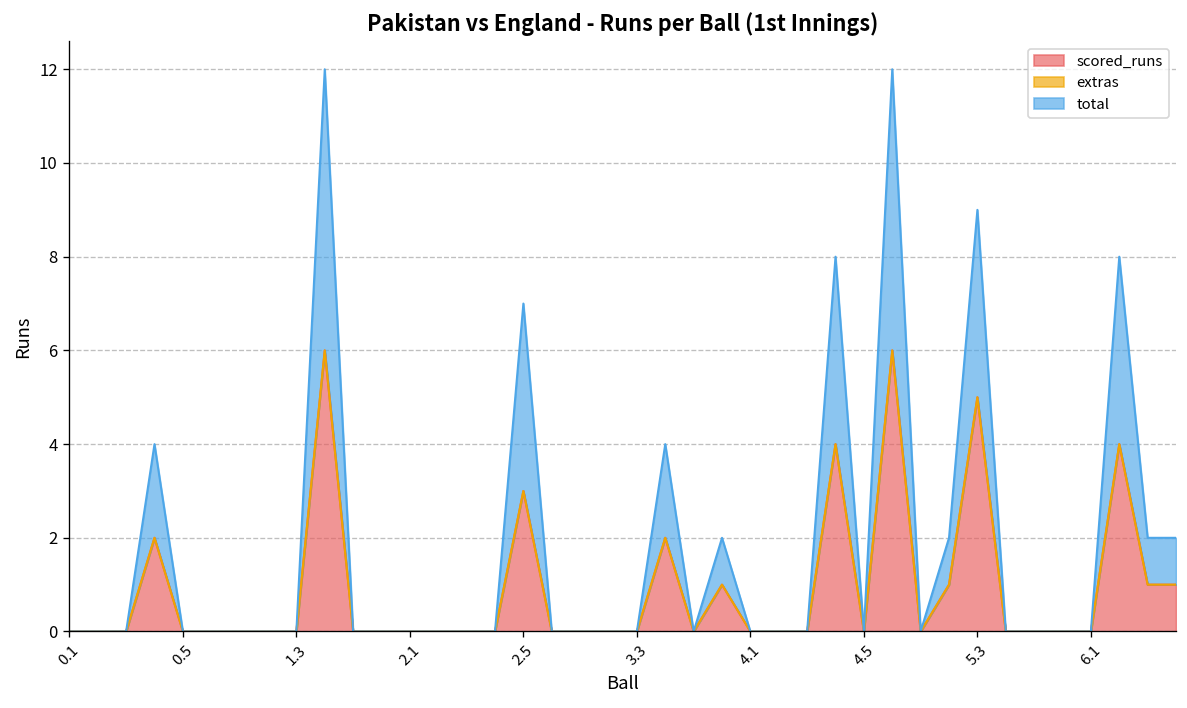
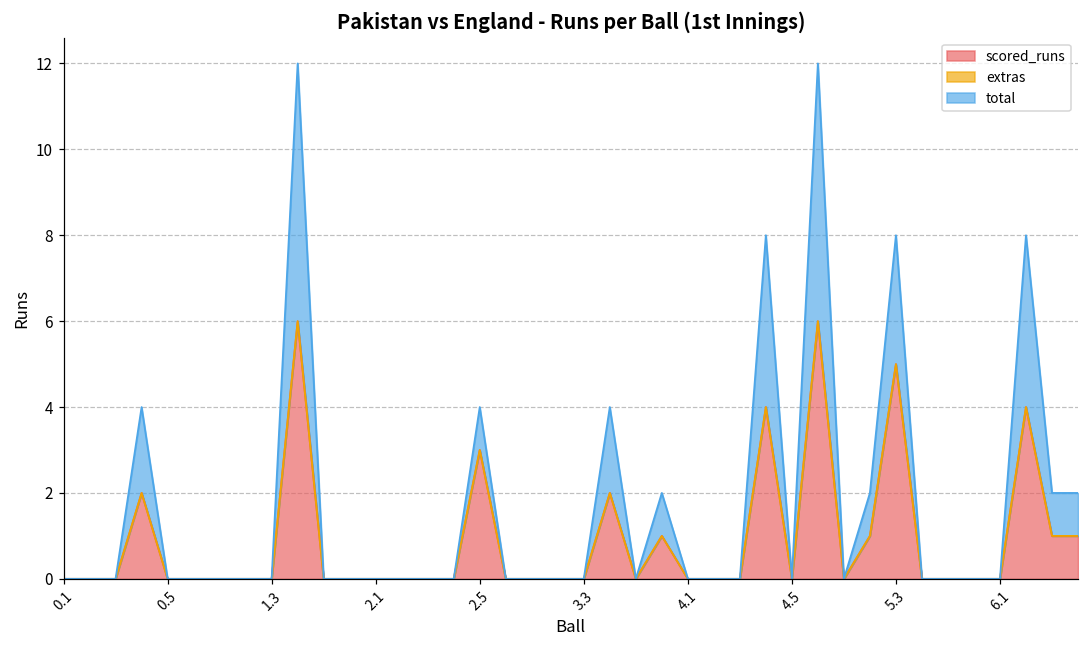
  {
    "extras": {
      "2.5": 3,
      "5.3": 5
    },
    "total": {
-     "2.5": 4,
-     "5.3": 4
+     "2.5": 1,
+     "5.3": 3
    }
  }
